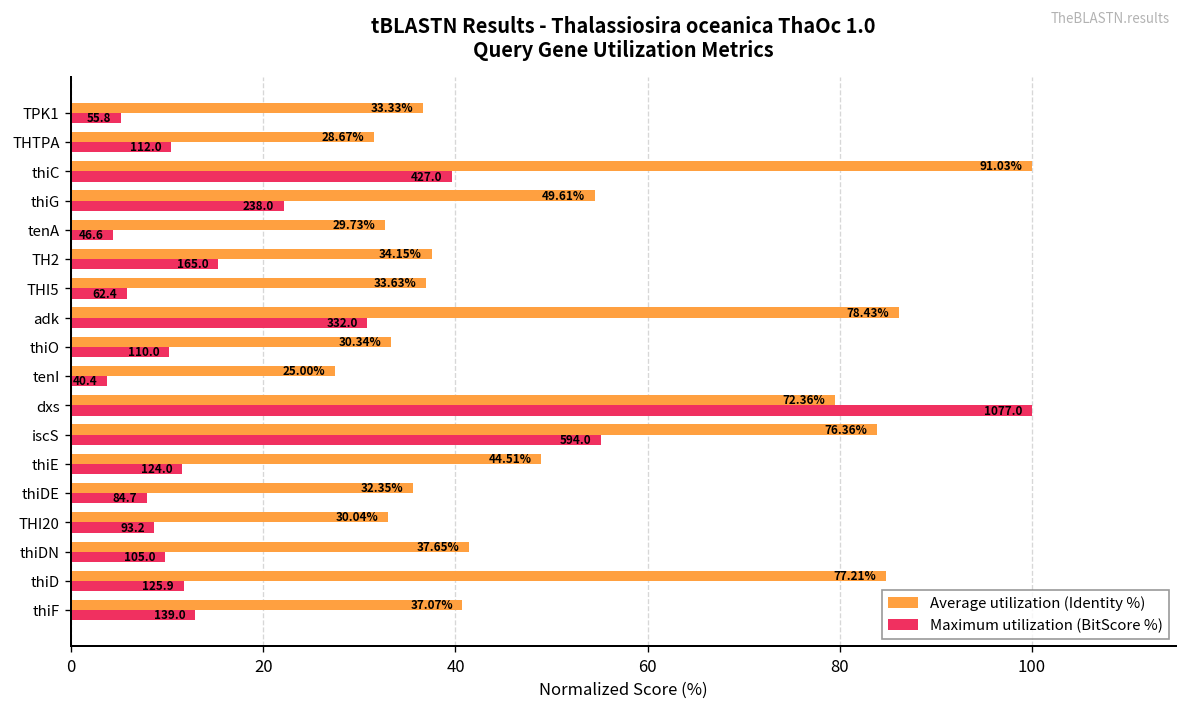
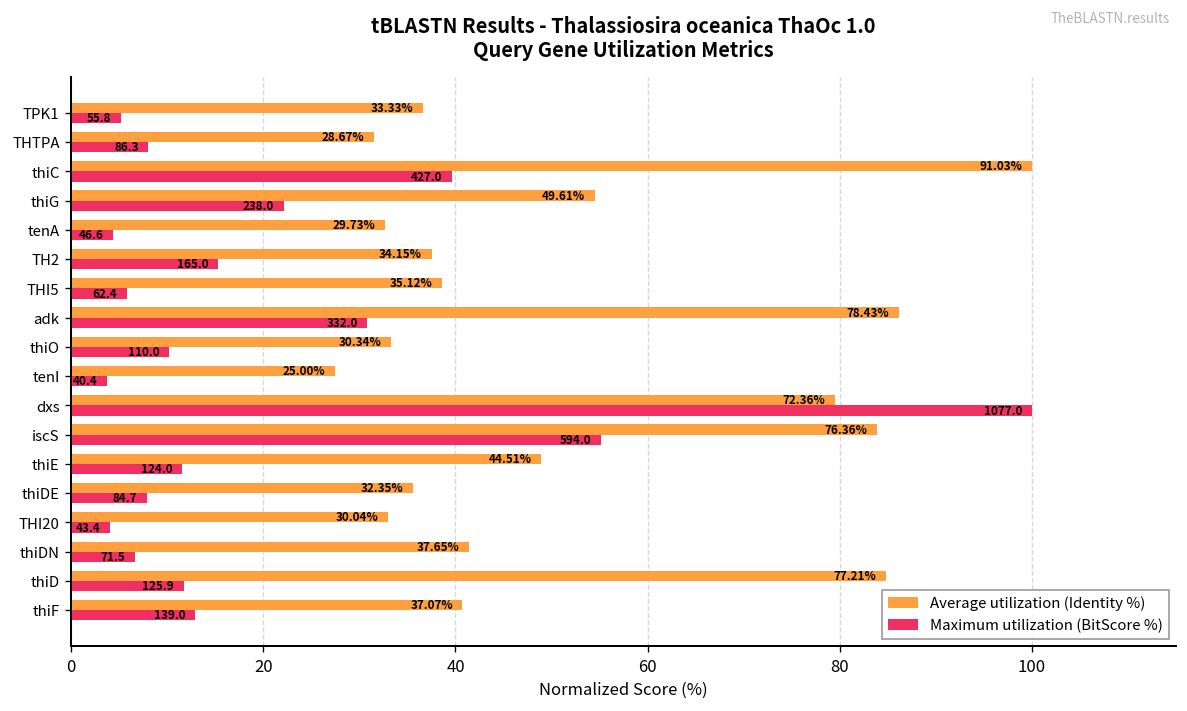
  {
    "Average utilization (Identity %)": {
-     "THI5": "33.63%"
+     "THI5": "35.12%"
    },
    "Maximum utilization (BitScore %)": {
-     "THTPA": "112.0",
-     "THI20": "93.2",
-     "thiDN": "105.0"
+     "THTPA": "86.3",
+     "THI20": "43.4",
+     "thiDN": "71.5"
    }
  }
